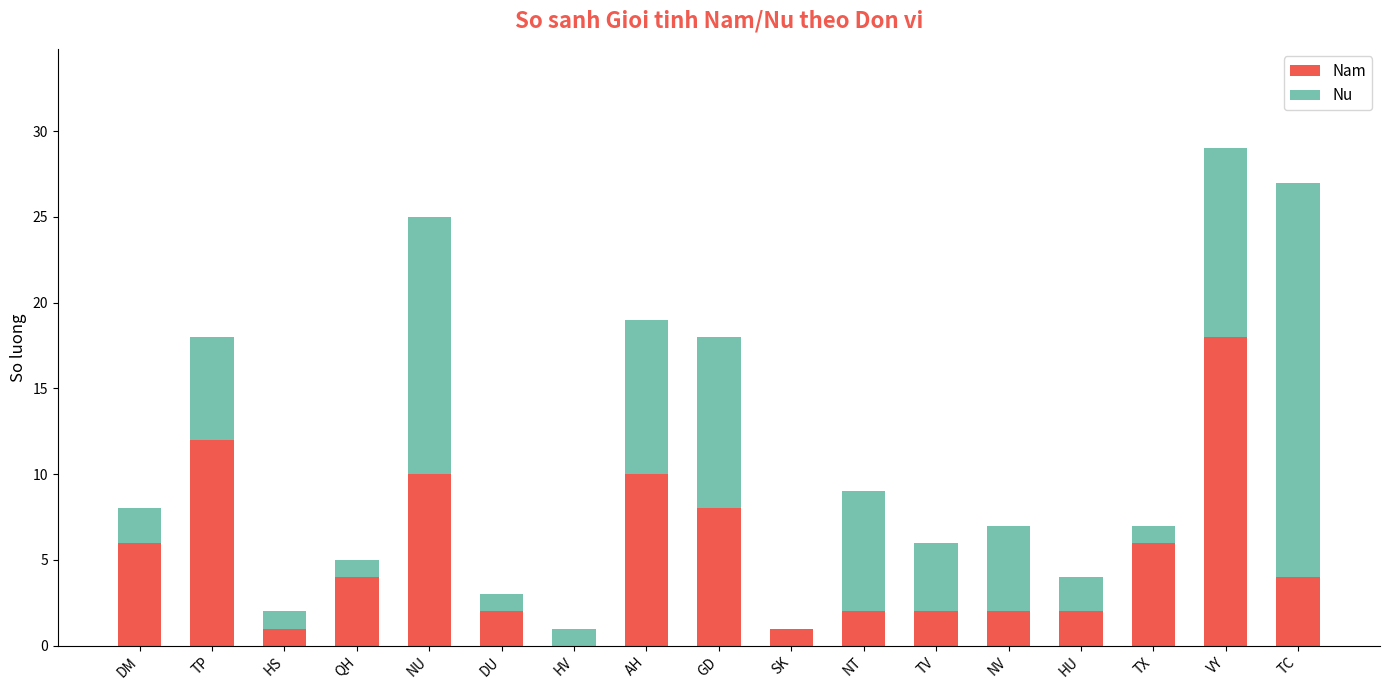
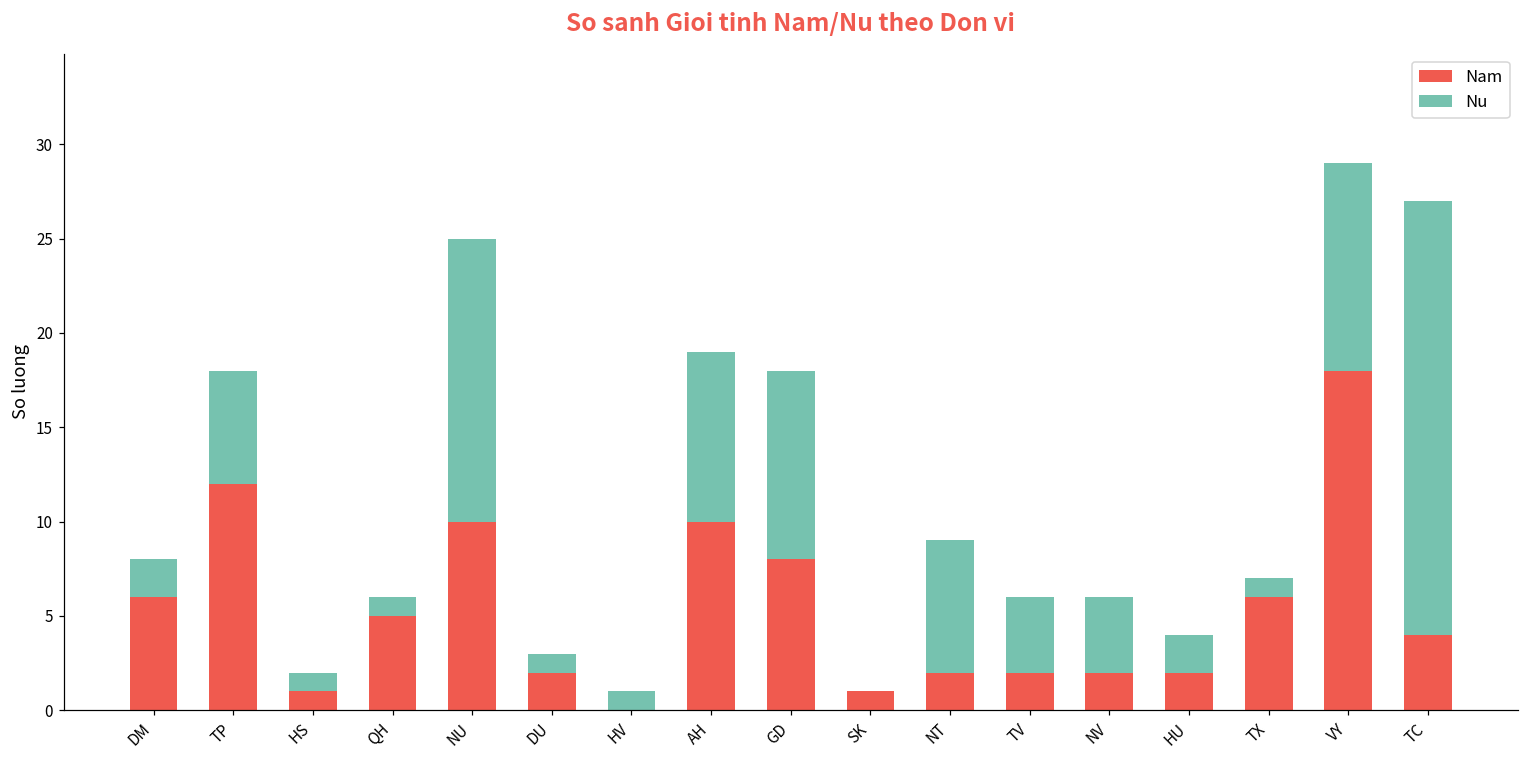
  {
    "Nam": {
      "DM": 6,
      "TP": 12,
      "HS": 1,
-     "QH": 4,
+     "QH": 5,
      "NU": 10,
      "DU": 2,
      "HV": 0,
      "AH": 10,
      "GD": 8,
      "SK": 1,
      "NT": 2,
      "TV": 2,
      "NV": 2,
      "HU": 2,
      "TX": 6,
      "VY": 18,
      "TC": 4
    },
    "Nu": {
      "DM": 2,
      "TP": 6,
      "HS": 1,
      "QH": 1,
      "NU": 15,
      "DU": 1,
      "HV": 1,
      "AH": 9,
      "GD": 10,
      "SK": 0,
      "NT": 7,
      "TV": 4,
-     "NV": 5,
+     "NV": 4,
      "HU": 2,
      "TX": 1,
      "VY": 11,
      "TC": 23
    }
  }
